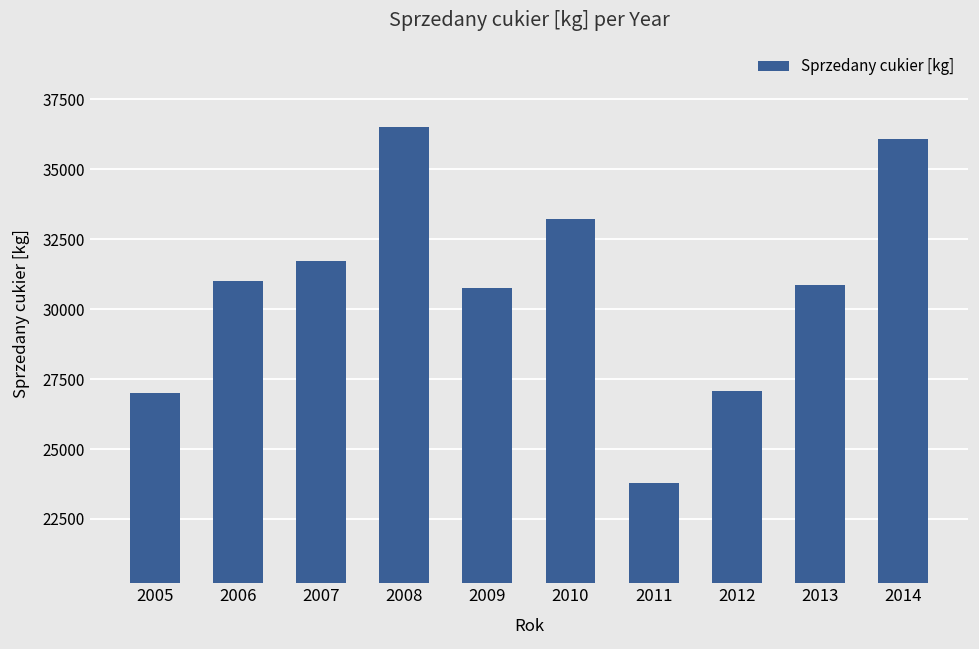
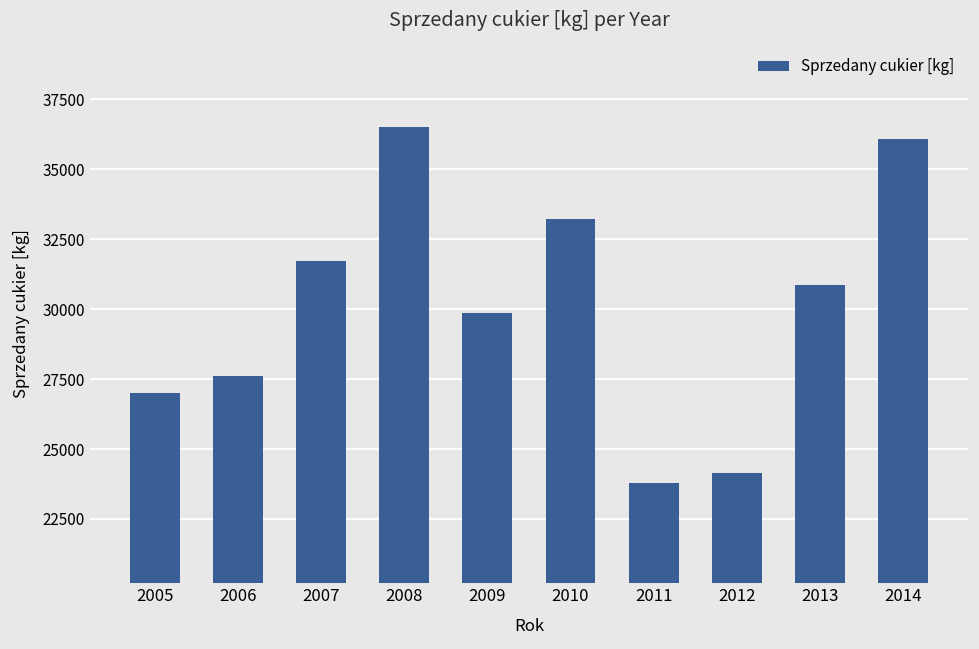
  {
    "2005": 27000,
-   "2006": 31000,
+   "2006": 27600,
    "2007": 31700,
    "2008": 36500,
-   "2009": 30800,
+   "2009": 29900,
    "2010": 33200,
    "2011": 23800,
-   "2012": 27100,
+   "2012": 24200,
    "2013": 30900,
    "2014": 36100
  }
